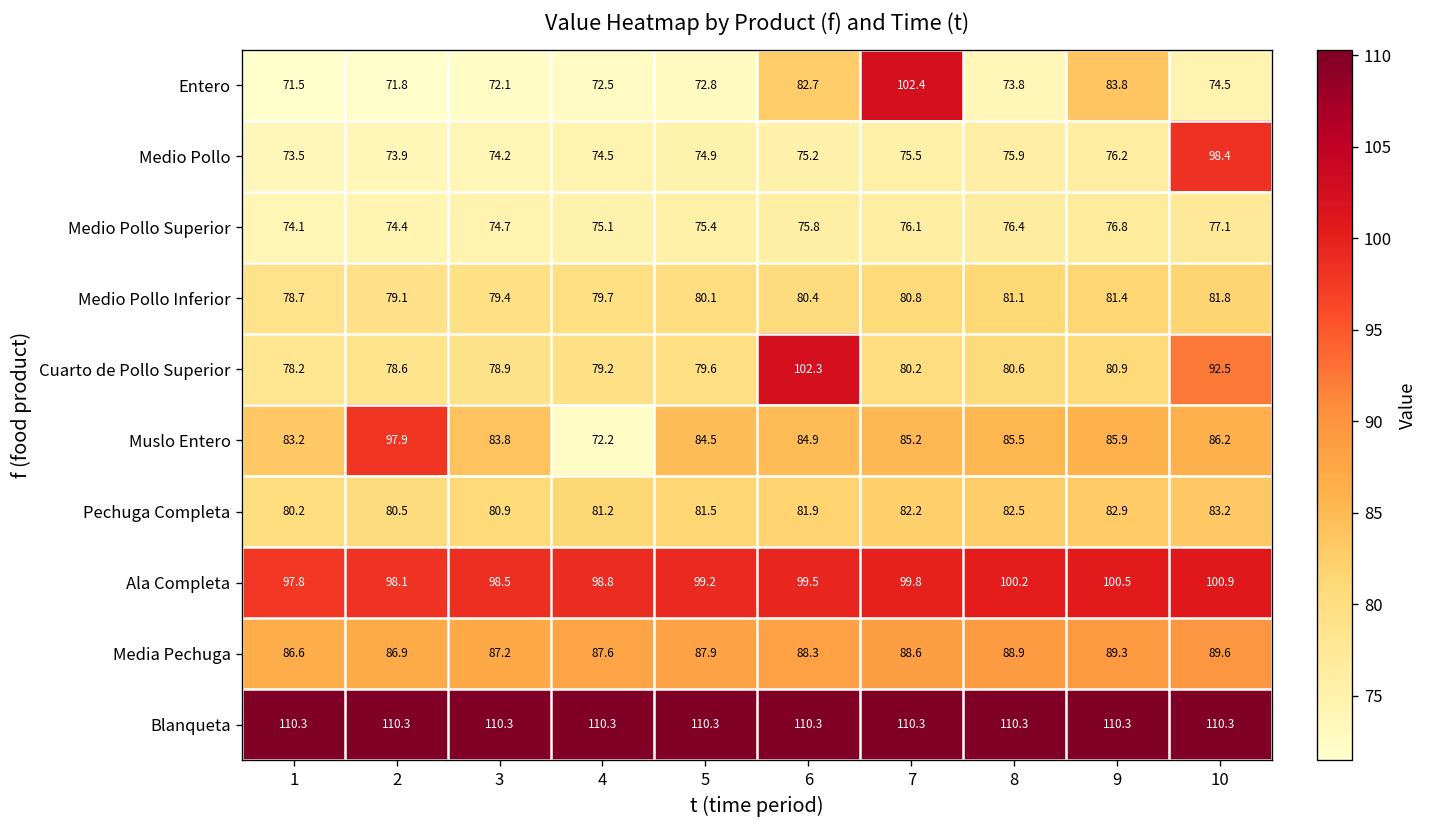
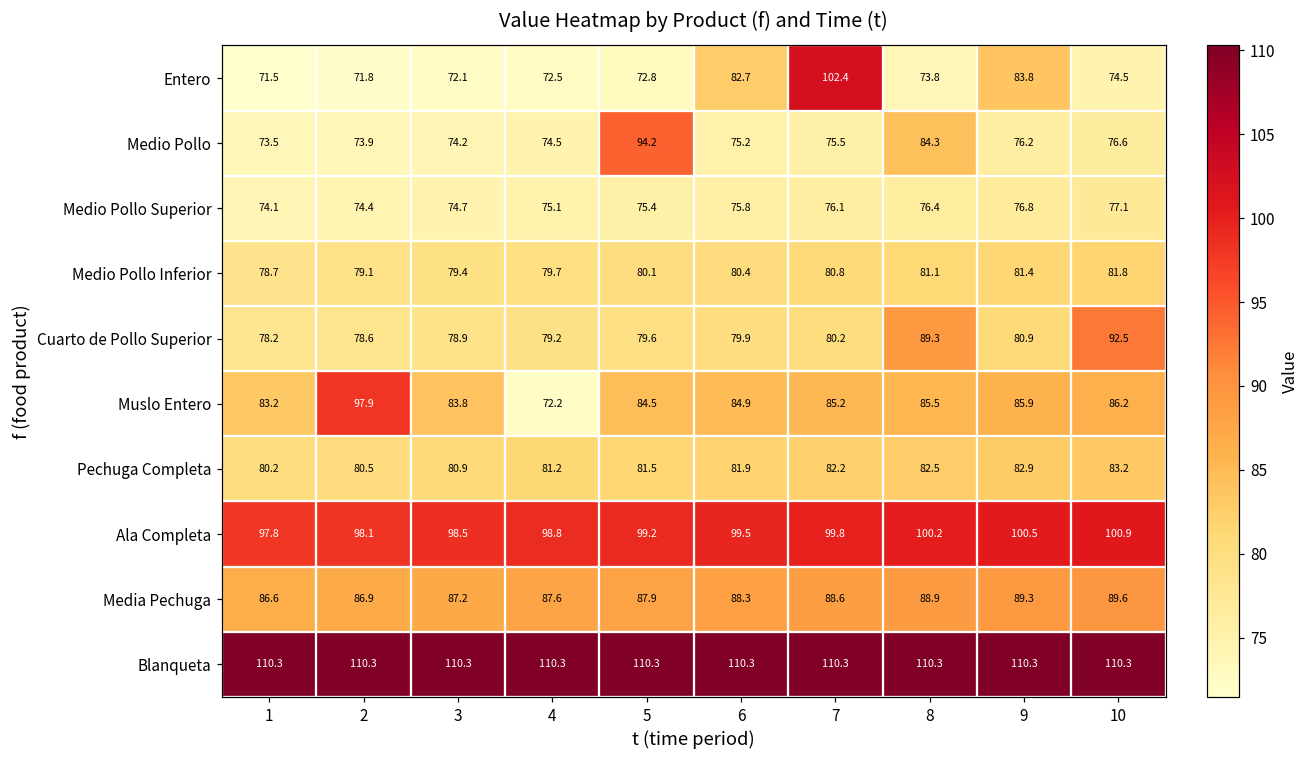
  {
    "Entero": {
      "1": 71.5,
      "2": 71.8,
      "3": 72.1,
      "4": 72.5,
      "5": 72.8,
      "6": 82.7,
      "7": 102.4,
      "8": 73.8,
      "9": 83.8,
      "10": 74.5
    },
    "Medio Pollo": {
      "1": 73.5,
      "2": 73.9,
      "3": 74.2,
      "4": 74.5,
-     "5": 74.9,
+     "5": 94.2,
      "6": 75.2,
      "7": 75.5,
-     "8": 75.9,
+     "8": 84.3,
      "9": 76.2,
-     "10": 98.4
+     "10": 76.6
    },
    "Medio Pollo Superior": {
      "1": 74.1,
      "2": 74.4,
      "3": 74.7,
      "4": 75.1,
      "5": 75.4,
      "6": 75.8,
      "7": 76.1,
      "8": 76.4,
      "9": 76.8,
      "10": 77.1
    },
    "Medio Pollo Inferior": {
      "1": 78.7,
      "2": 79.1,
      "3": 79.4,
      "4": 79.7,
      "5": 80.1,
      "6": 80.4,
      "7": 80.8,
      "8": 81.1,
      "9": 81.4,
      "10": 81.8
    },
    "Cuarto de Pollo Superior": {
      "1": 78.2,
      "2": 78.6,
      "3": 78.9,
      "4": 79.2,
      "5": 79.6,
-     "6": 102.3,
+     "6": 79.9,
      "7": 80.2,
-     "8": 80.6,
+     "8": 89.3,
      "9": 80.9,
      "10": 92.5
    },
    "Muslo Entero": {
      "1": 83.2,
      "2": 97.9,
      "3": 83.8,
      "4": 72.2,
      "5": 84.5,
      "6": 84.9,
      "7": 85.2,
      "8": 85.5,
      "9": 85.9,
      "10": 86.2
    },
    "Pechuga Completa": {
      "1": 80.2,
      "2": 80.5,
      "3": 80.9,
      "4": 81.2,
      "5": 81.5,
      "6": 81.9,
      "7": 82.2,
      "8": 82.5,
      "9": 82.9,
      "10": 83.2
    },
    "Ala Completa": {
      "1": 97.8,
      "2": 98.1,
      "3": 98.5,
      "4": 98.8,
      "5": 99.2,
      "6": 99.5,
      "7": 99.8,
      "8": 100.2,
      "9": 100.5,
      "10": 100.9
    },
    "Media Pechuga": {
      "1": 86.6,
      "2": 86.9,
      "3": 87.2,
      "4": 87.6,
      "5": 87.9,
      "6": 88.3,
      "7": 88.6,
      "8": 88.9,
      "9": 89.3,
      "10": 89.6
    },
    "Blanqueta": {
      "1": 110.3,
      "2": 110.3,
      "3": 110.3,
      "4": 110.3,
      "5": 110.3,
      "6": 110.3,
      "7": 110.3,
      "8": 110.3,
      "9": 110.3,
      "10": 110.3
    }
  }
